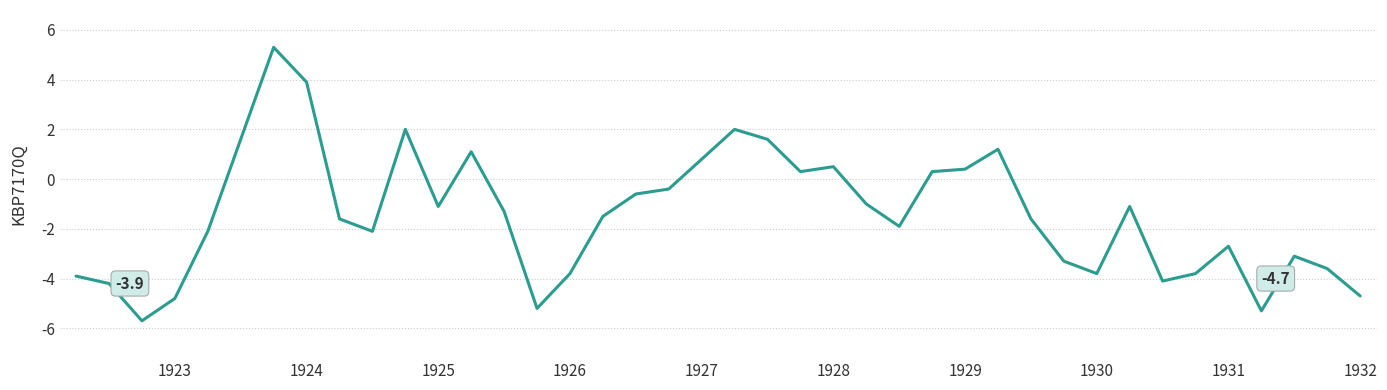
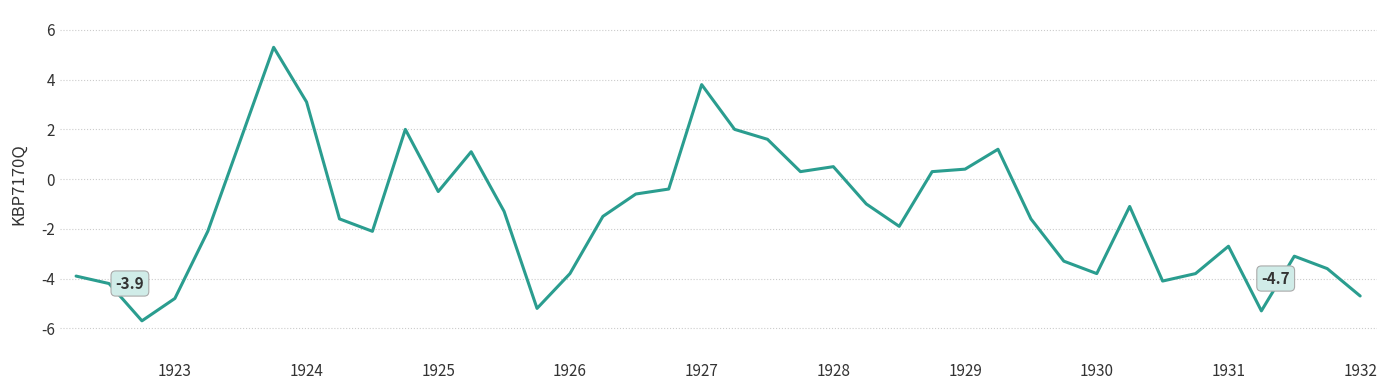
  {
    "1923": -4.8,
-   "1924": 3.9,
-   "1925": -1.1,
+   "1924": 3.1,
+   "1925": -0.5,
    "1926": -3.8,
-   "1927": 0.8,
+   "1927": 3.8,
    "1928": 0.5,
    "1929": 0.4,
    "1930": -3.8,
    "1931": -2.7,
    "1932": -4.7
  }
